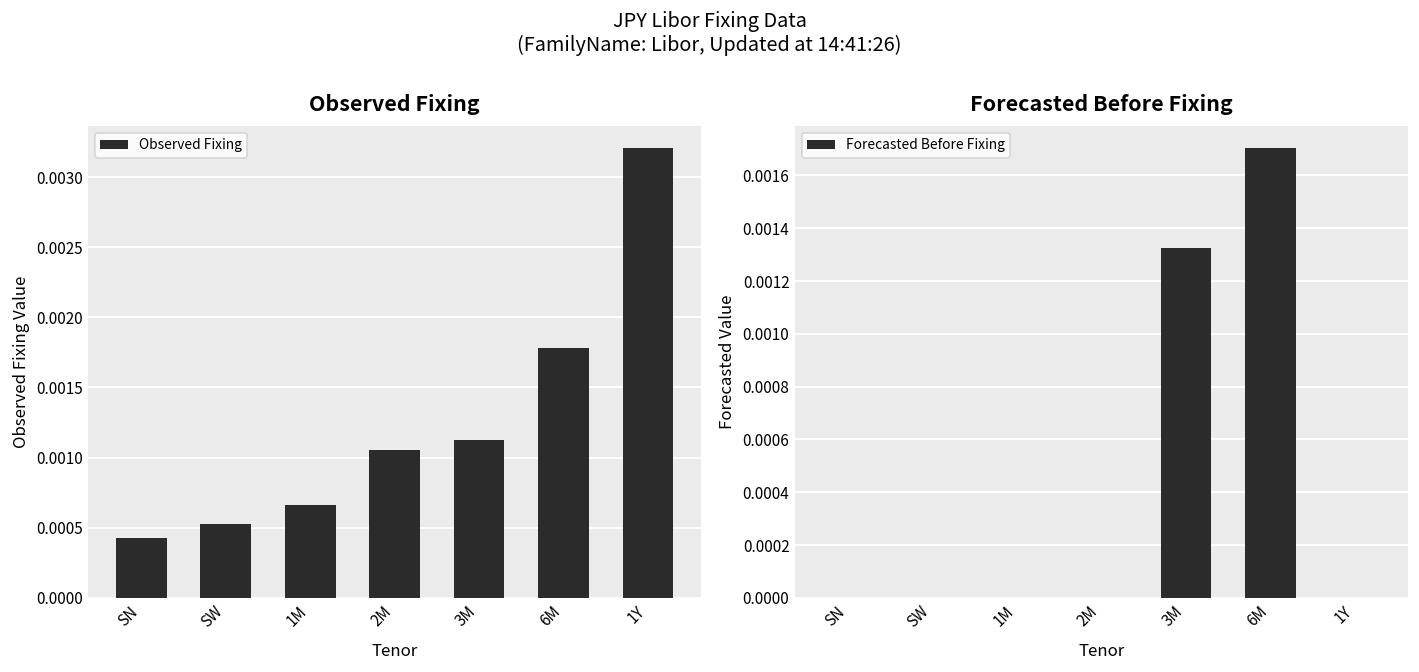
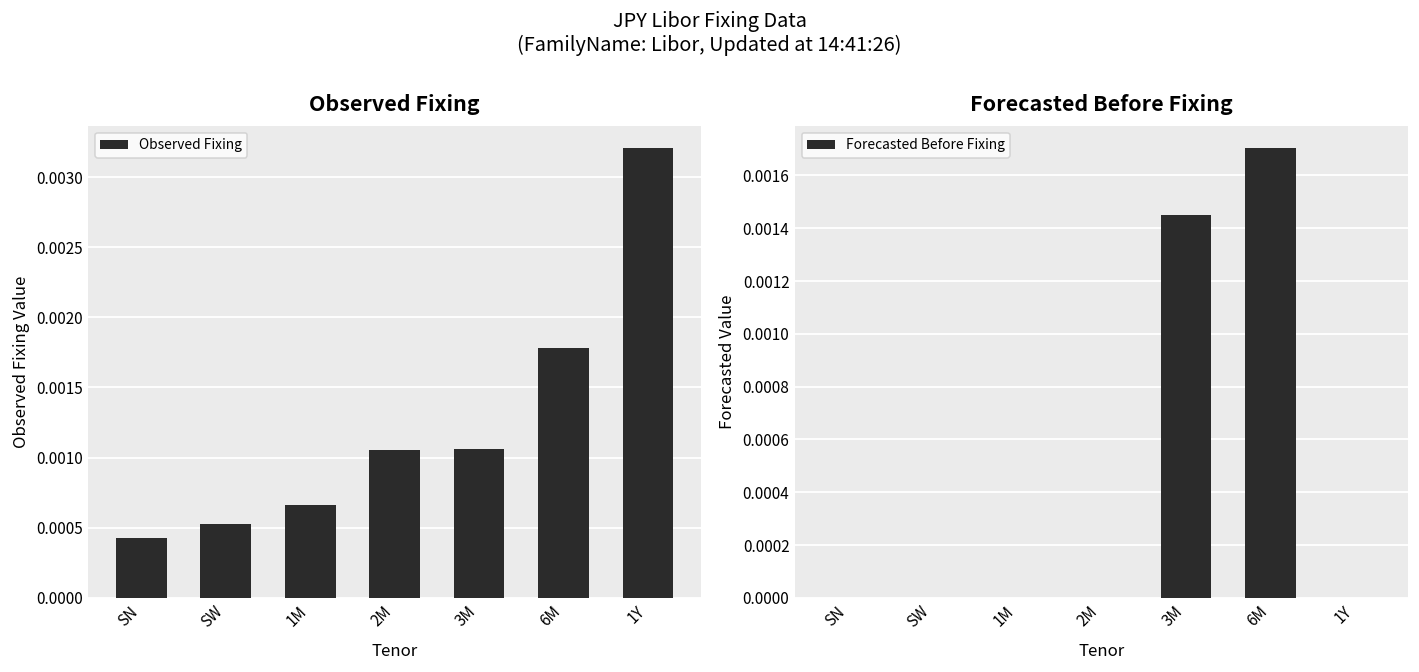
  {
    "Observed Fixing": {
      "SN": 0.00043,
      "SW": 0.00053,
      "1M": 0.00066,
      "2M": 0.00106,
-     "3M": 0.00113,
+     "3M": 0.00106,
      "6M": 0.00178,
      "1Y": 0.00320
    },
    "Forecasted Before Fixing": {
      "SN": 0.00000,
      "SW": 0.00000,
      "1M": 0.00000,
      "2M": 0.00000,
-     "3M": 0.00133,
+     "3M": 0.00145,
      "6M": 0.00170,
      "1Y": 0.00000
    }
  }
